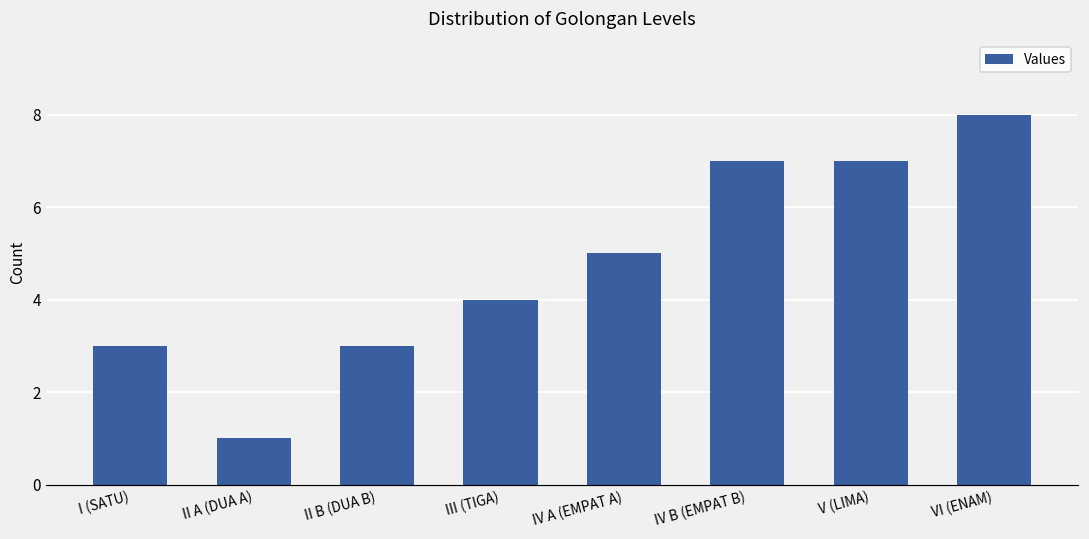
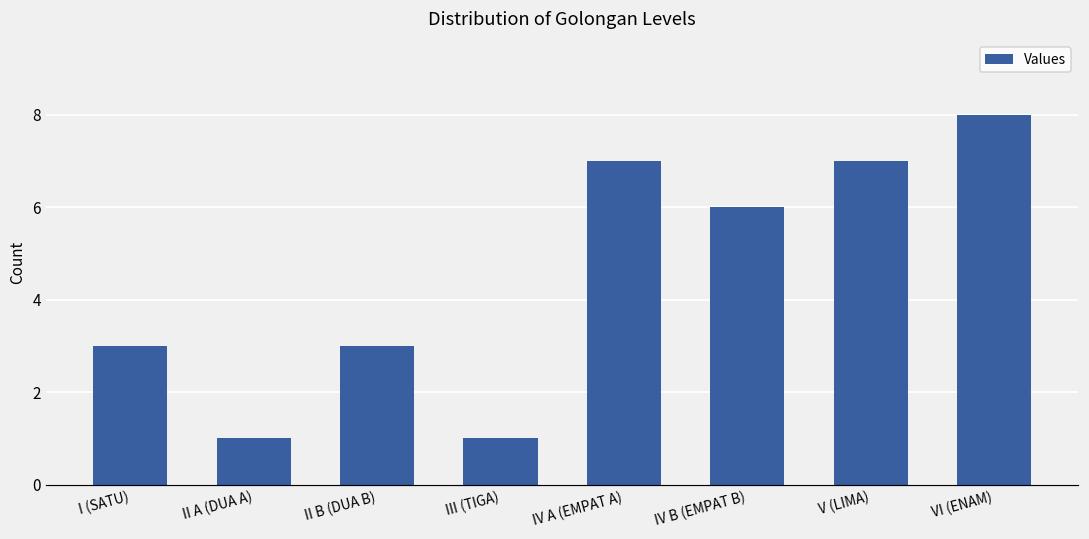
  {
    "I (SATU)": 3,
    "II A (DUA A)": 1,
    "II B (DUA B)": 3,
-   "III (TIGA)": 4,
-   "IV A (EMPAT A)": 5,
-   "IV B (EMPAT B)": 7,
+   "III (TIGA)": 1,
+   "IV A (EMPAT A)": 7,
+   "IV B (EMPAT B)": 6,
    "V (LIMA)": 7,
    "VI (ENAM)": 8
  }
